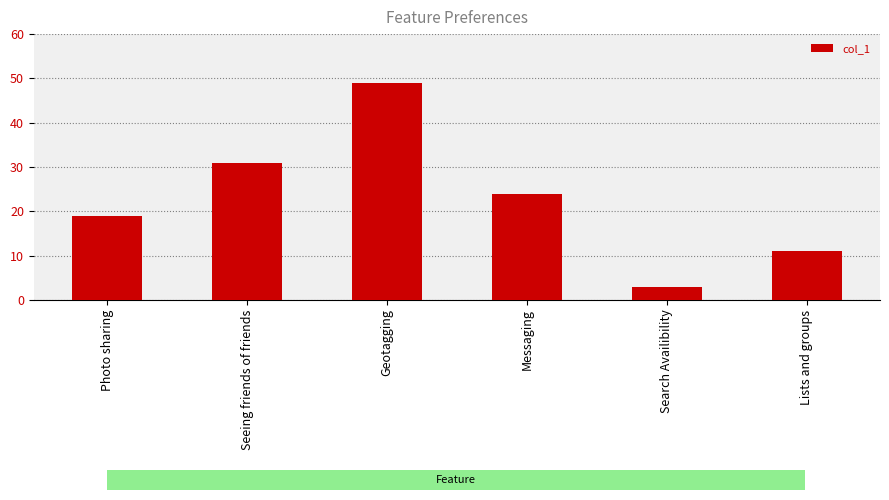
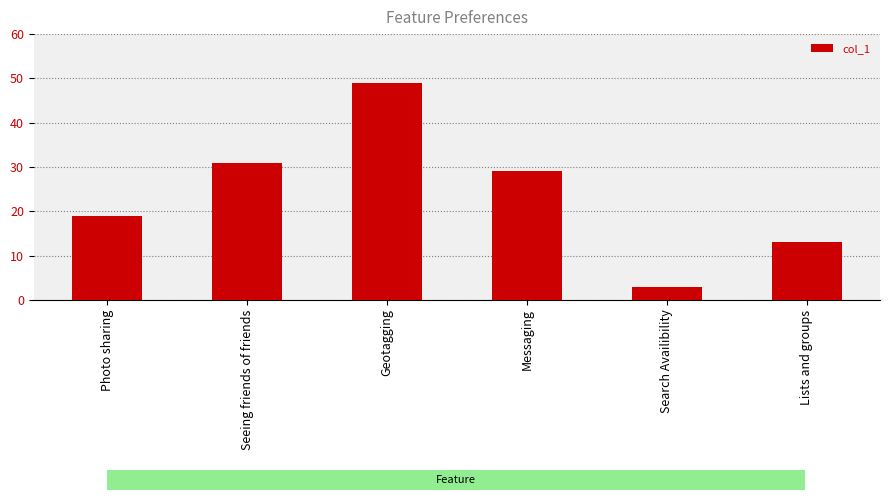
  {
    "Photo sharing": 19,
    "Seeing friends of friends": 31,
    "Geotagging": 49,
-   "Messaging": 24,
+   "Messaging": 29,
    "Search Availibility": 3,
-   "Lists and groups": 11
+   "Lists and groups": 13
  }
